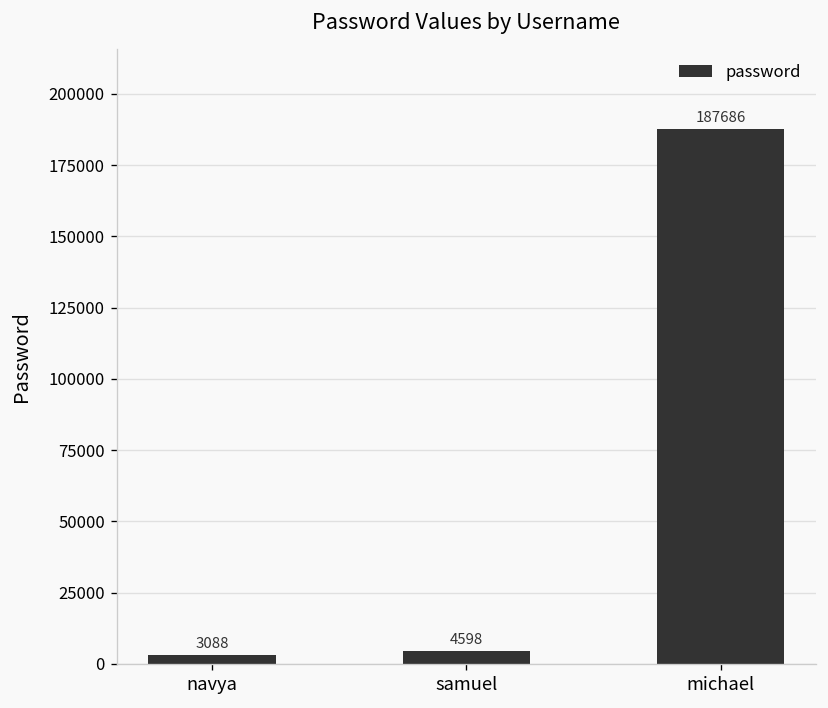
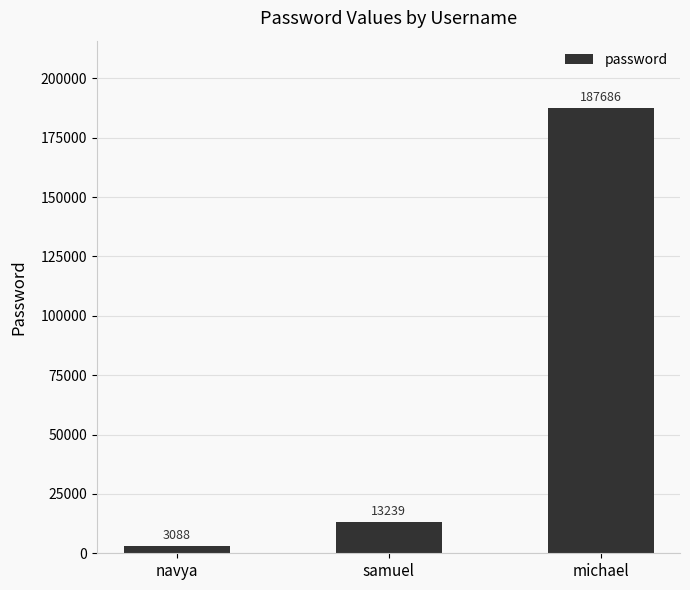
  {
    "navya": 3088,
-   "samuel": 4598,
+   "samuel": 13239,
    "michael": 187686
  }
